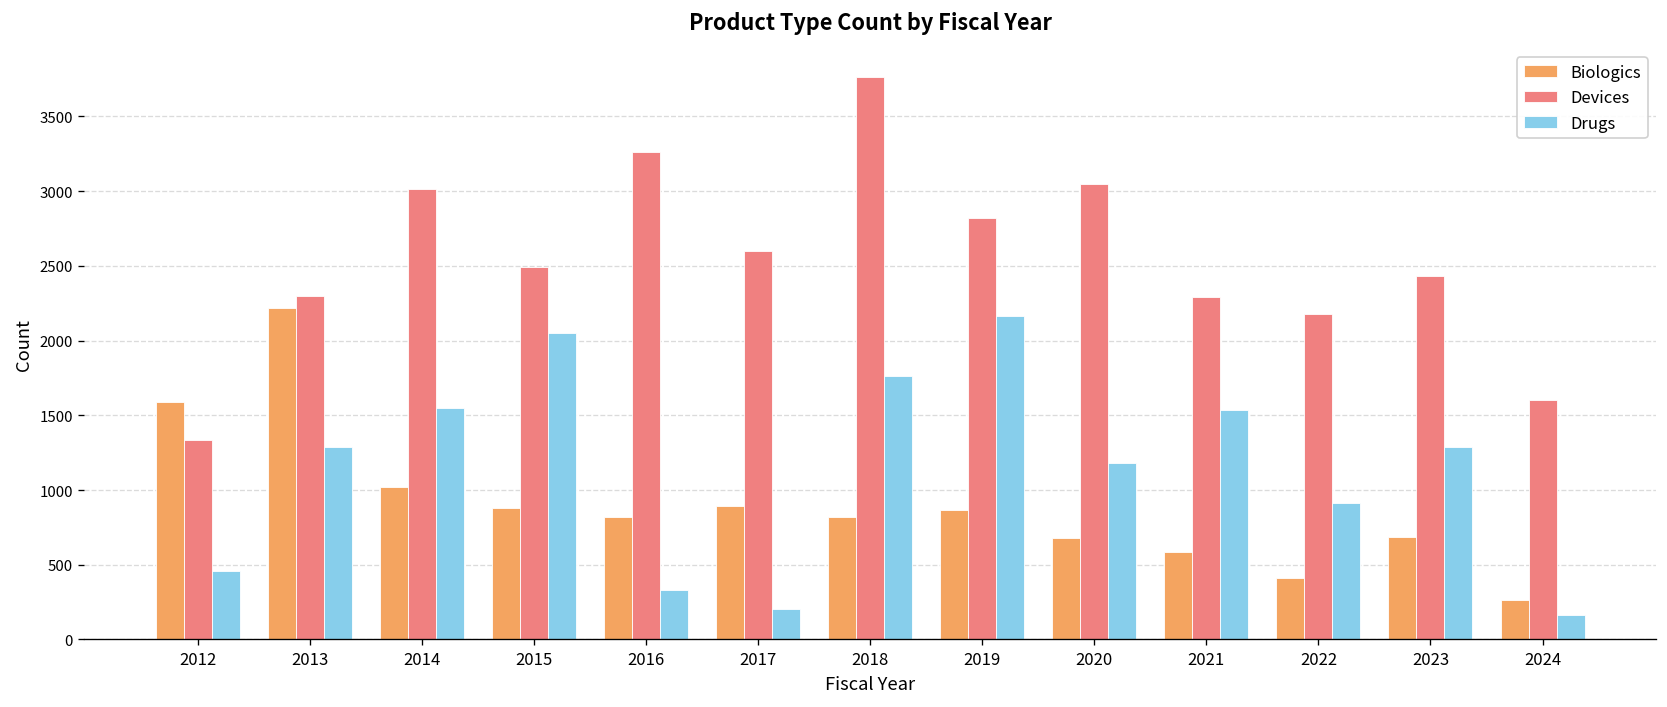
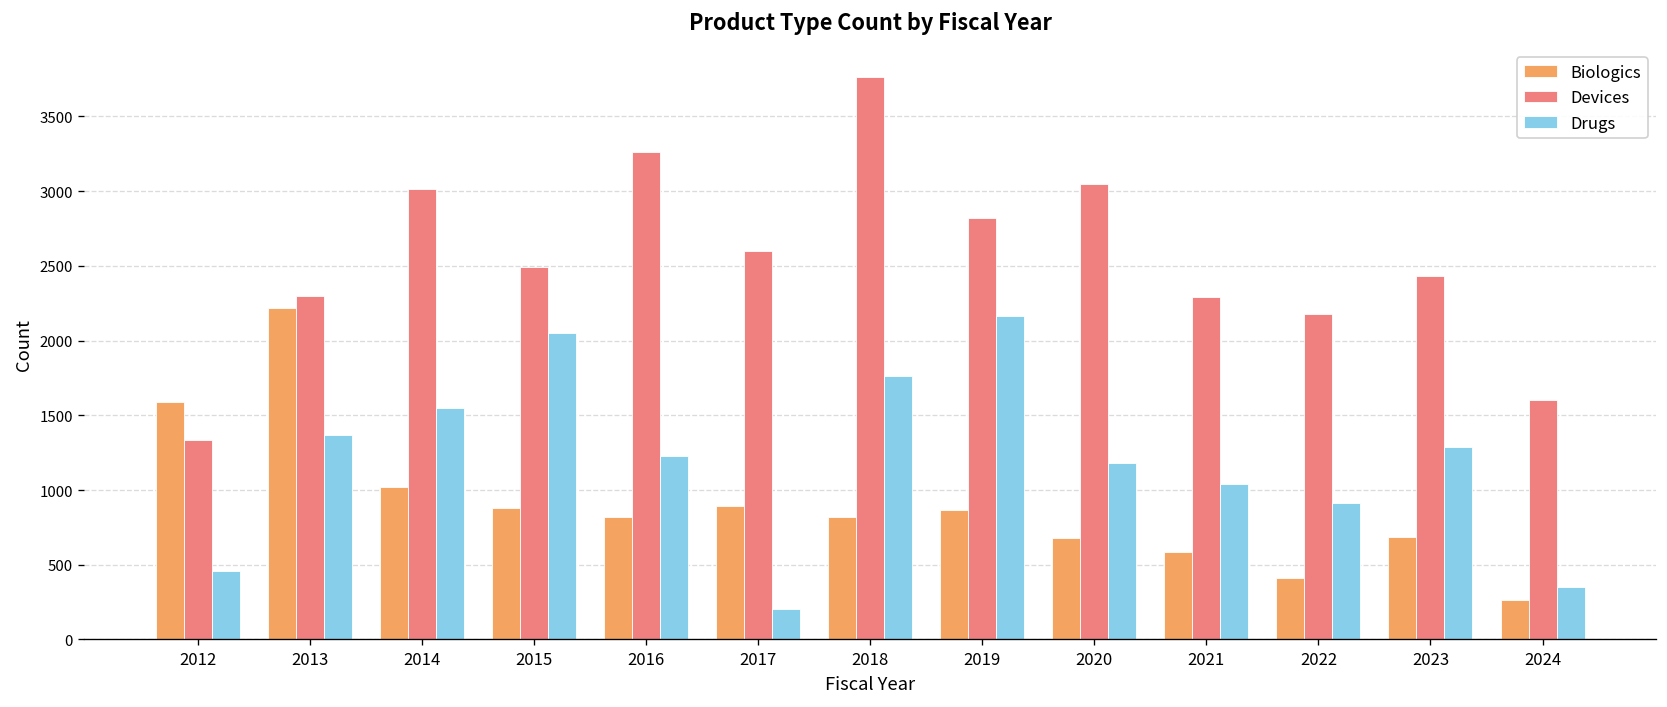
  {
    "Drugs": {
      "2012": 460,
-     "2013": 1290,
+     "2013": 1370,
      "2014": 1550,
      "2015": 2050,
-     "2016": 330,
+     "2016": 1230,
      "2017": 210,
      "2018": 1760,
      "2019": 2160,
      "2020": 1180,
-     "2021": 1530,
+     "2021": 1040,
      "2022": 910,
      "2023": 1290,
-     "2024": 160
+     "2024": 350
    }
  }
